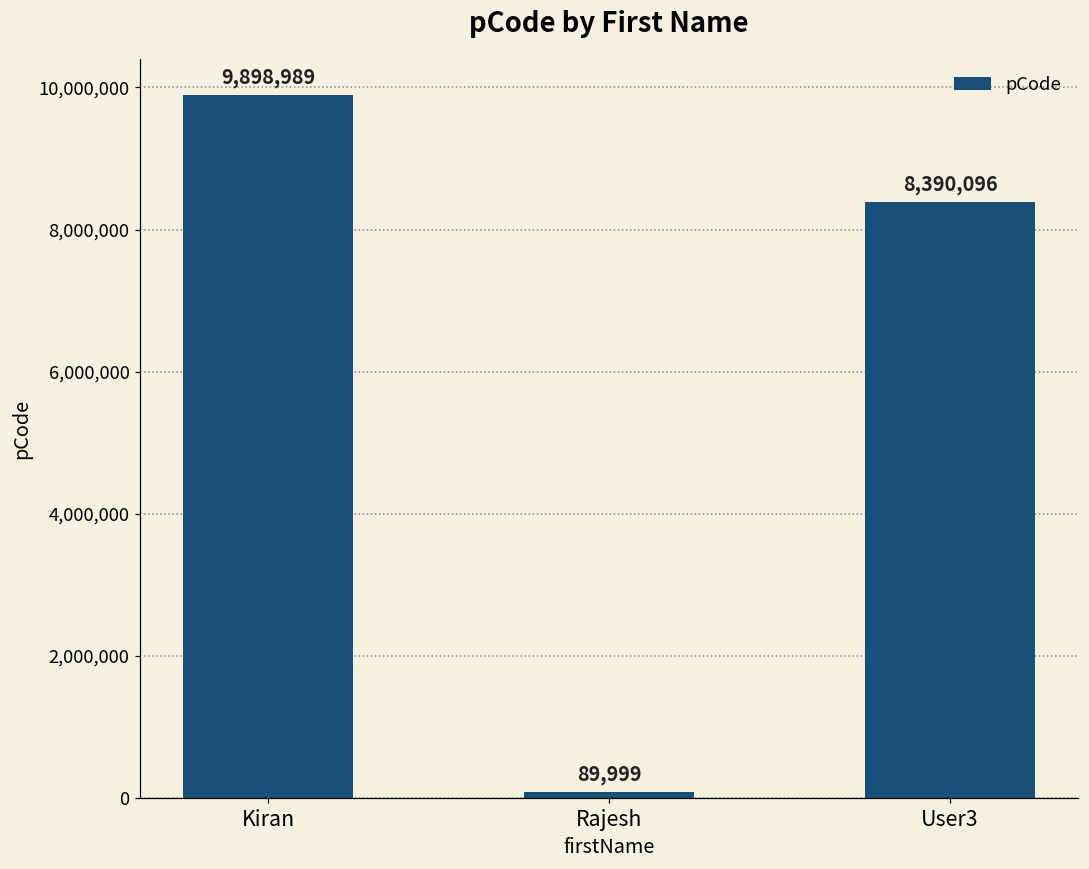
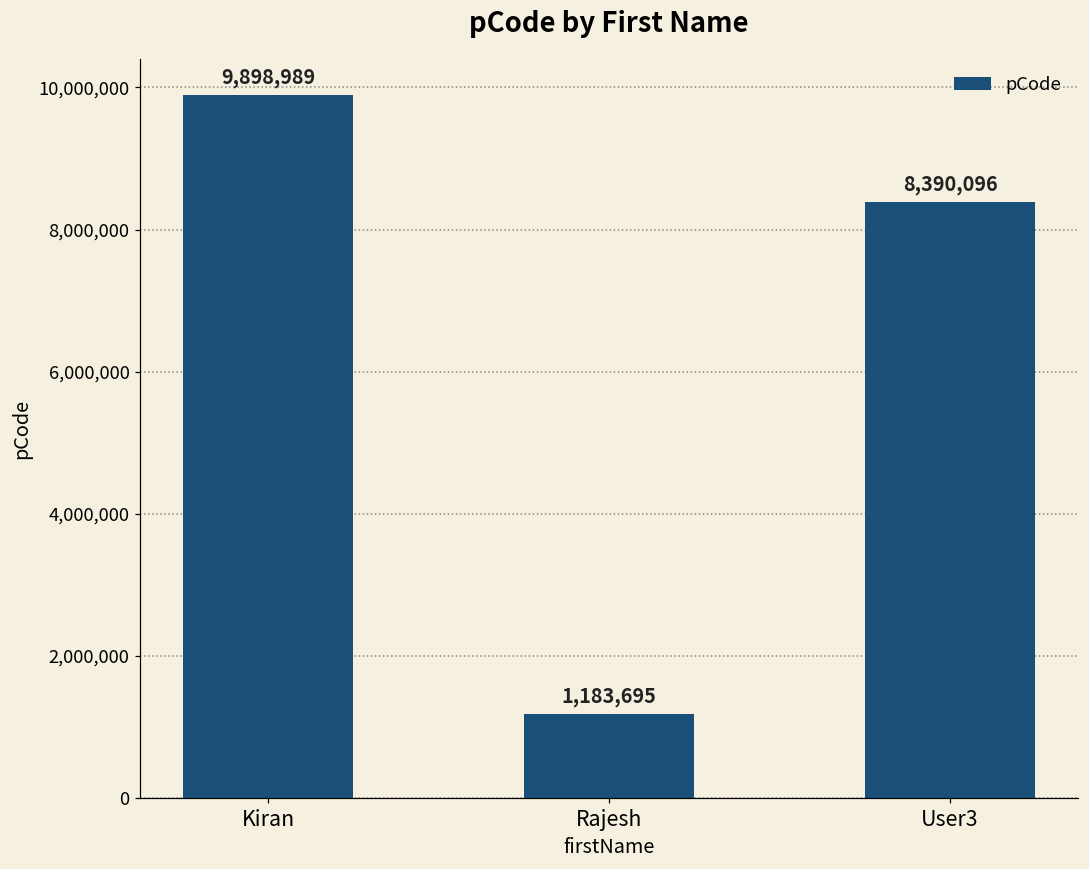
  {
    "Kiran": "9,898,989",
-   "Rajesh": "89,999",
+   "Rajesh": "1,183,695",
    "User3": "8,390,096"
  }
